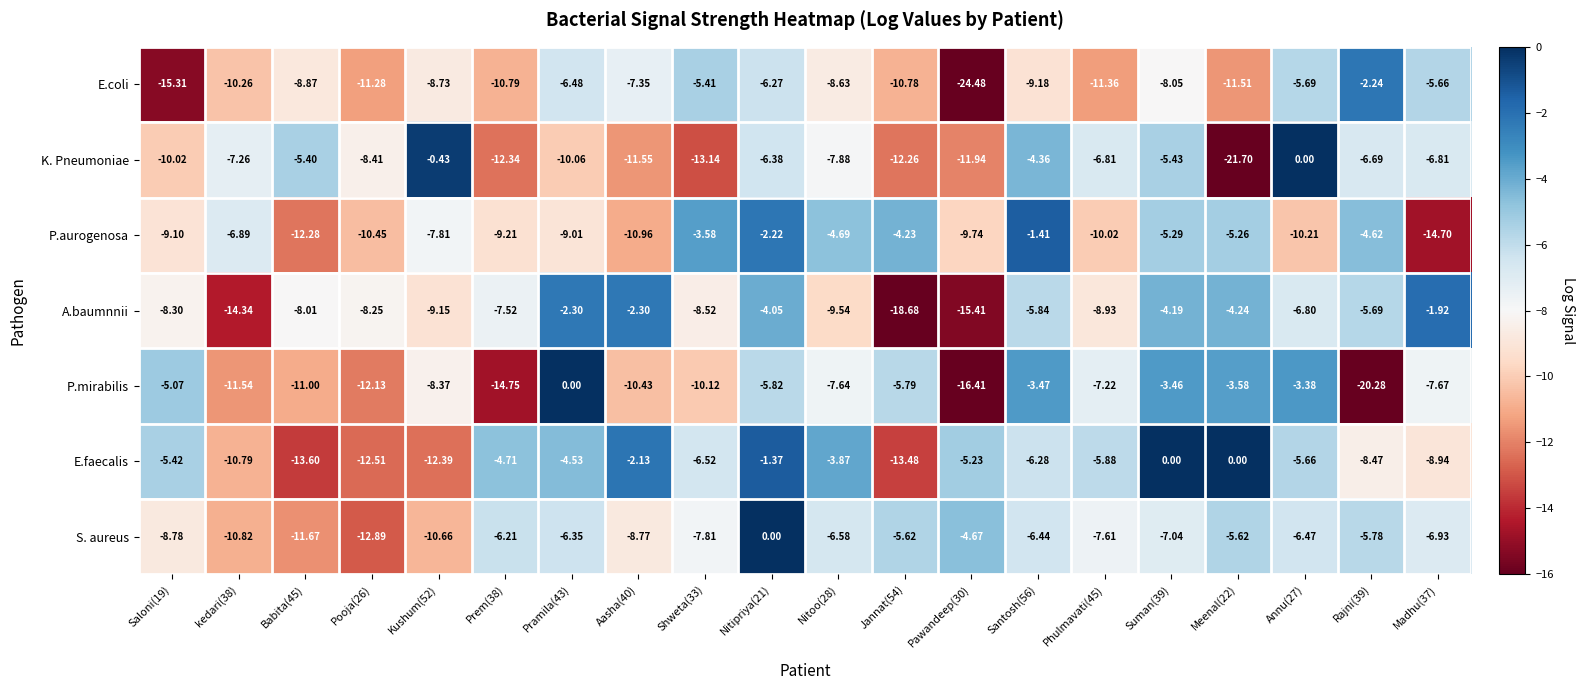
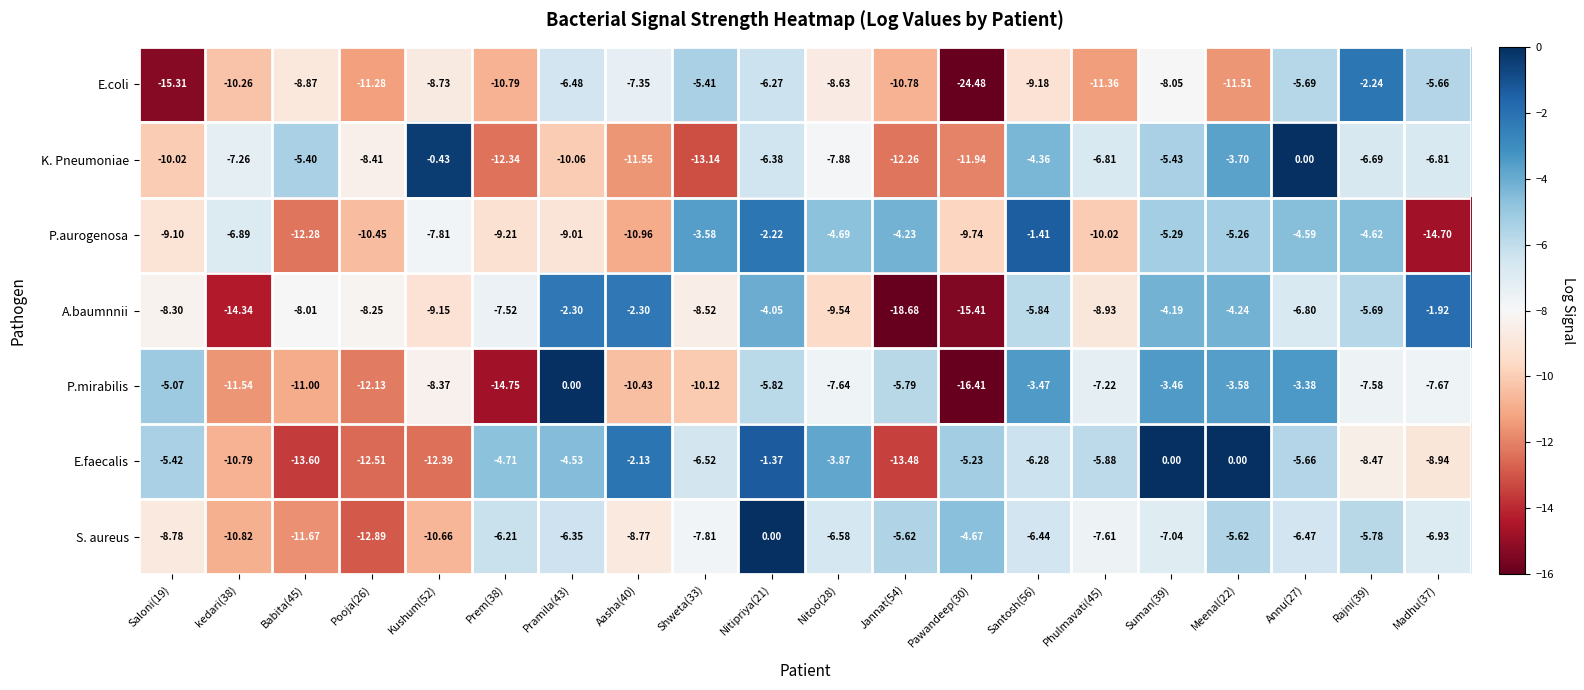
  {
    "E.coli": {
      "Saloni(19)": -15.31,
      "kedari(38)": -10.26,
      "Babita(45)": -8.87,
      "Pooja(26)": -11.28,
      "Kushum(52)": -8.73,
      "Prem(38)": -10.79,
      "Pramila(43)": -6.48,
      "Aasha(40)": -7.35,
      "Shweta(33)": -5.41,
      "Nitipriya(21)": -6.27,
      "Nitoo(28)": -8.63,
      "Jannat(54)": -10.78,
      "Pawandeep(30)": -24.48,
      "Santosh(56)": -9.18,
      "Phulmavati(45)": -11.36,
      "Suman(39)": -8.05,
      "Meenal(22)": -11.51,
      "Annu(27)": -5.69,
      "Rajni(39)": -2.24,
      "Madhu(37)": -5.66
    },
    "K. Pneumoniae": {
      "Saloni(19)": -10.02,
      "kedari(38)": -7.26,
      "Babita(45)": -5.40,
      "Pooja(26)": -8.41,
      "Kushum(52)": -0.43,
      "Prem(38)": -12.34,
      "Pramila(43)": -10.06,
      "Aasha(40)": -11.55,
      "Shweta(33)": -13.14,
      "Nitipriya(21)": -6.38,
      "Nitoo(28)": -7.88,
      "Jannat(54)": -12.26,
      "Pawandeep(30)": -11.94,
      "Santosh(56)": -4.36,
      "Phulmavati(45)": -6.81,
      "Suman(39)": -5.43,
-     "Meenal(22)": -21.70,
+     "Meenal(22)": -3.70,
      "Annu(27)": 0.00,
      "Rajni(39)": -6.69,
      "Madhu(37)": -6.81
    },
    "P.aurogenosa": {
      "Saloni(19)": -9.10,
      "kedari(38)": -6.89,
      "Babita(45)": -12.28,
      "Pooja(26)": -10.45,
      "Kushum(52)": -7.81,
      "Prem(38)": -9.21,
      "Pramila(43)": -9.01,
      "Aasha(40)": -10.96,
      "Shweta(33)": -3.58,
      "Nitipriya(21)": -2.22,
      "Nitoo(28)": -4.69,
      "Jannat(54)": -4.23,
      "Pawandeep(30)": -9.74,
      "Santosh(56)": -1.41,
      "Phulmavati(45)": -10.02,
      "Suman(39)": -5.29,
      "Meenal(22)": -5.26,
-     "Annu(27)": -10.21,
+     "Annu(27)": -4.59,
      "Rajni(39)": -4.62,
      "Madhu(37)": -14.70
    },
    "A.baumnnii": {
      "Saloni(19)": -8.30,
      "kedari(38)": -14.34,
      "Babita(45)": -8.01,
      "Pooja(26)": -8.25,
      "Kushum(52)": -9.15,
      "Prem(38)": -7.52,
      "Pramila(43)": -2.30,
      "Aasha(40)": -2.30,
      "Shweta(33)": -8.52,
      "Nitipriya(21)": -4.05,
      "Nitoo(28)": -9.54,
      "Jannat(54)": -18.68,
      "Pawandeep(30)": -15.41,
      "Santosh(56)": -5.84,
      "Phulmavati(45)": -8.93,
      "Suman(39)": -4.19,
      "Meenal(22)": -4.24,
      "Annu(27)": -6.80,
      "Rajni(39)": -5.69,
      "Madhu(37)": -1.92
    },
    "P.mirabilis": {
      "Saloni(19)": -5.07,
      "kedari(38)": -11.54,
      "Babita(45)": -11.00,
      "Pooja(26)": -12.13,
      "Kushum(52)": -8.37,
      "Prem(38)": -14.75,
      "Pramila(43)": 0.00,
      "Aasha(40)": -10.43,
      "Shweta(33)": -10.12,
      "Nitipriya(21)": -5.82,
      "Nitoo(28)": -7.64,
      "Jannat(54)": -5.79,
      "Pawandeep(30)": -16.41,
      "Santosh(56)": -3.47,
      "Phulmavati(45)": -7.22,
      "Suman(39)": -3.46,
      "Meenal(22)": -3.58,
      "Annu(27)": -3.38,
-     "Rajni(39)": -20.28,
+     "Rajni(39)": -7.58,
      "Madhu(37)": -7.67
    },
    "E.faecalis": {
      "Saloni(19)": -5.42,
      "kedari(38)": -10.79,
      "Babita(45)": -13.60,
      "Pooja(26)": -12.51,
      "Kushum(52)": -12.39,
      "Prem(38)": -4.71,
      "Pramila(43)": -4.53,
      "Aasha(40)": -2.13,
      "Shweta(33)": -6.52,
      "Nitipriya(21)": -1.37,
      "Nitoo(28)": -3.87,
      "Jannat(54)": -13.48,
      "Pawandeep(30)": -5.23,
      "Santosh(56)": -6.28,
      "Phulmavati(45)": -5.88,
      "Suman(39)": 0.00,
      "Meenal(22)": 0.00,
      "Annu(27)": -5.66,
      "Rajni(39)": -8.47,
      "Madhu(37)": -8.94
    },
    "S. aureus": {
      "Saloni(19)": -8.78,
      "kedari(38)": -10.82,
      "Babita(45)": -11.67,
      "Pooja(26)": -12.89,
      "Kushum(52)": -10.66,
      "Prem(38)": -6.21,
      "Pramila(43)": -6.35,
      "Aasha(40)": -8.77,
      "Shweta(33)": -7.81,
      "Nitipriya(21)": 0.00,
      "Nitoo(28)": -6.58,
      "Jannat(54)": -5.62,
      "Pawandeep(30)": -4.67,
      "Santosh(56)": -6.44,
      "Phulmavati(45)": -7.61,
      "Suman(39)": -7.04,
      "Meenal(22)": -5.62,
      "Annu(27)": -6.47,
      "Rajni(39)": -5.78,
      "Madhu(37)": -6.93
    }
  }
